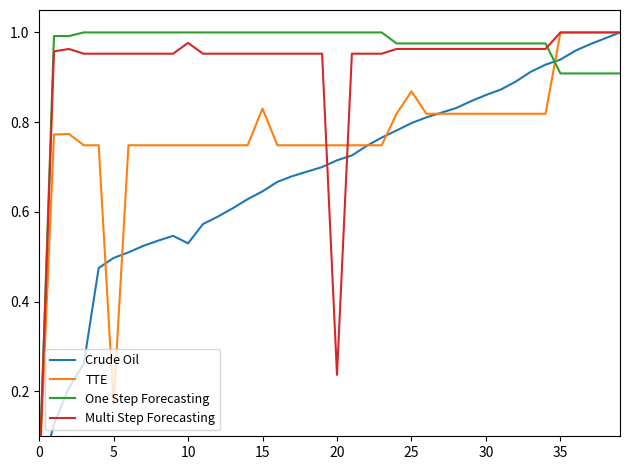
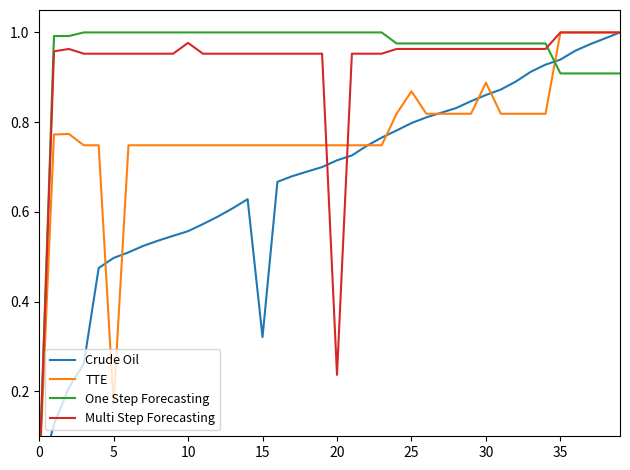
  {
    "Crude Oil": {
      "5": 0.50,
-     "10": 0.53,
-     "15": 0.65,
+     "10": 0.56,
+     "15": 0.32,
      "20": 0.72,
      "25": 0.80,
      "30": 0.86,
      "35": 0.94
    },
    "TTE": {
      "10": 0.75,
-     "15": 0.83,
+     "15": 0.75,
      "20": 0.75,
      "25": 0.87,
-     "30": 0.82
+     "30": 0.89
    },
    "One Step Forecasting": {
      "5": 1.00,
      "10": 1.00,
      "15": 1.00,
      "20": 1.00,
      "25": 0.98,
      "30": 0.98,
      "35": 0.91
    },
    "Multi Step Forecasting": {
      "5": 0.95,
      "10": 0.98,
      "15": 0.95,
      "20": 0.24,
      "25": 0.96,
      "30": 0.96
    }
  }
